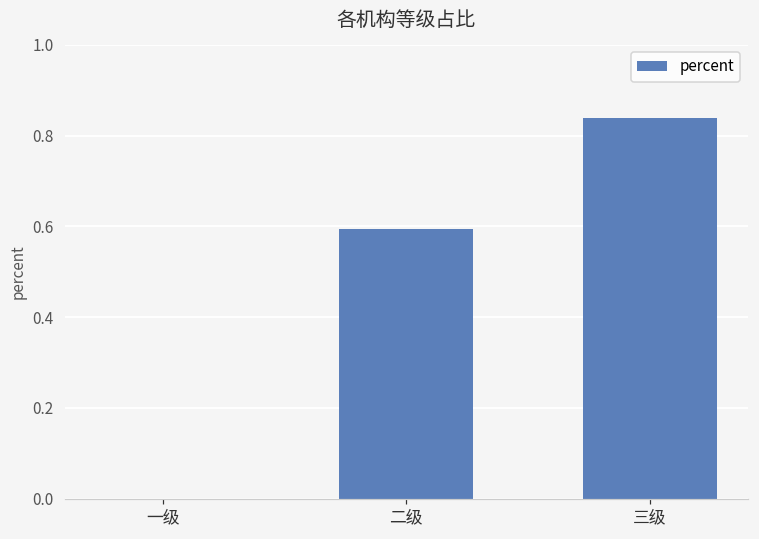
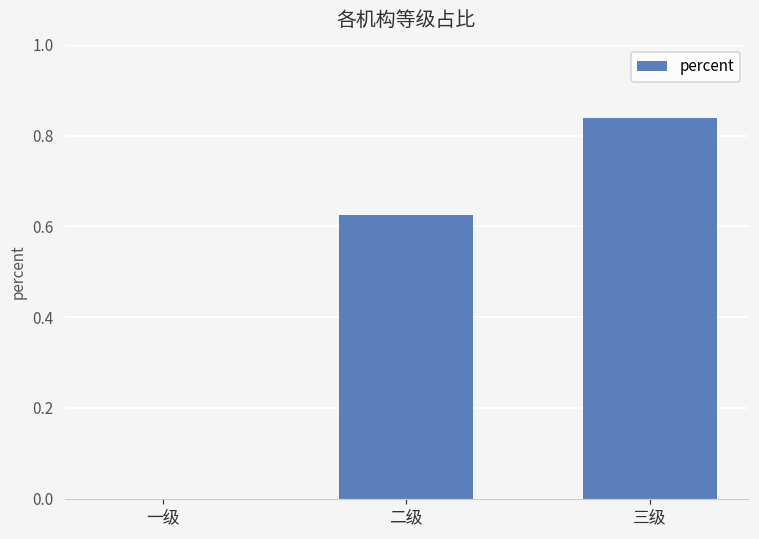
  {
    "一级": 0.00,
-   "二级": 0.59,
+   "二级": 0.62,
    "三级": 0.84
  }
